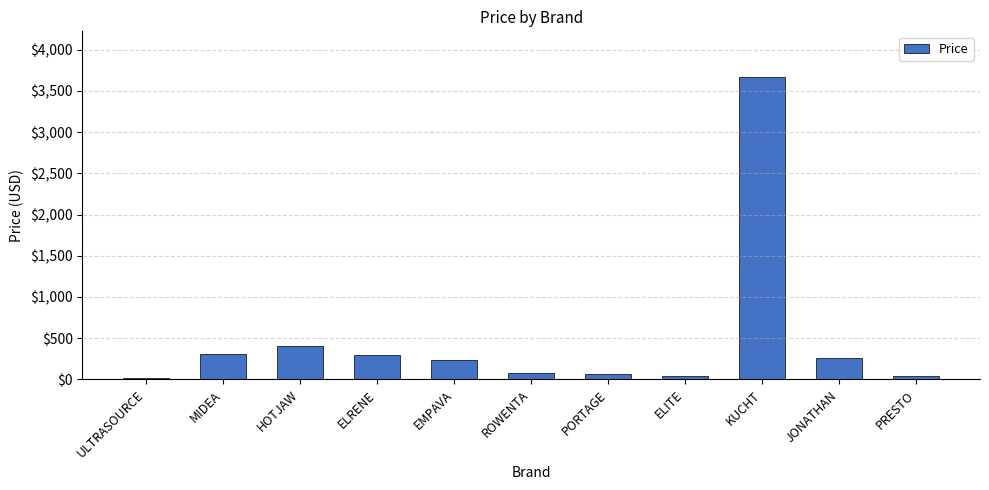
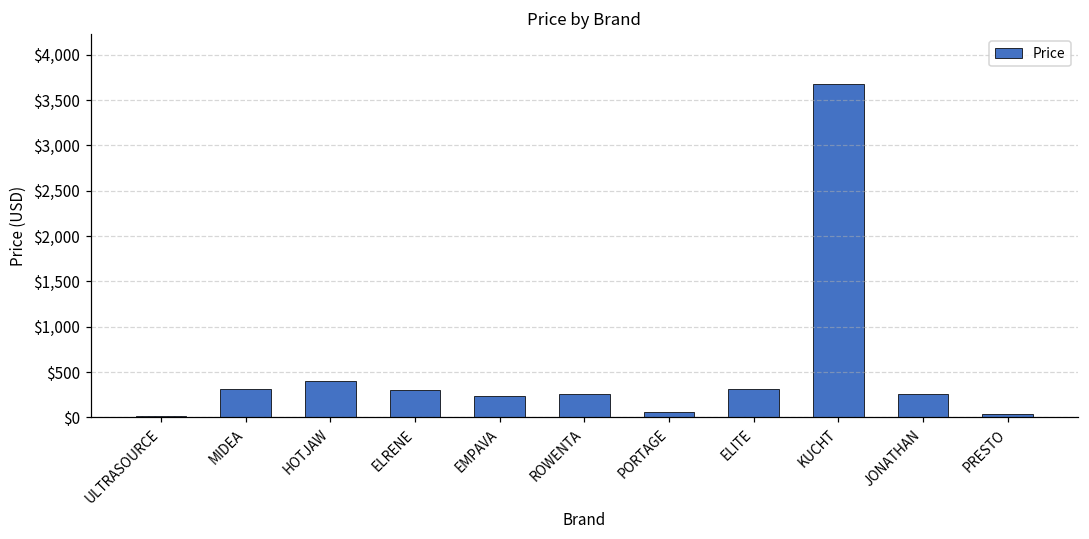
  {
    "MIDEA": "$300",
    "HOTJAW": "$400",
    "ELRENE": "$300",
    "EMPAVA": "$200",
-   "ROWENTA": "$100",
+   "ROWENTA": "$300",
    "PORTAGE": "$100",
-   "ELITE": "$0",
+   "ELITE": "$300",
    "KUCHT": "$3,700",
    "JONATHAN": "$300",
    "PRESTO": "$0"
  }
